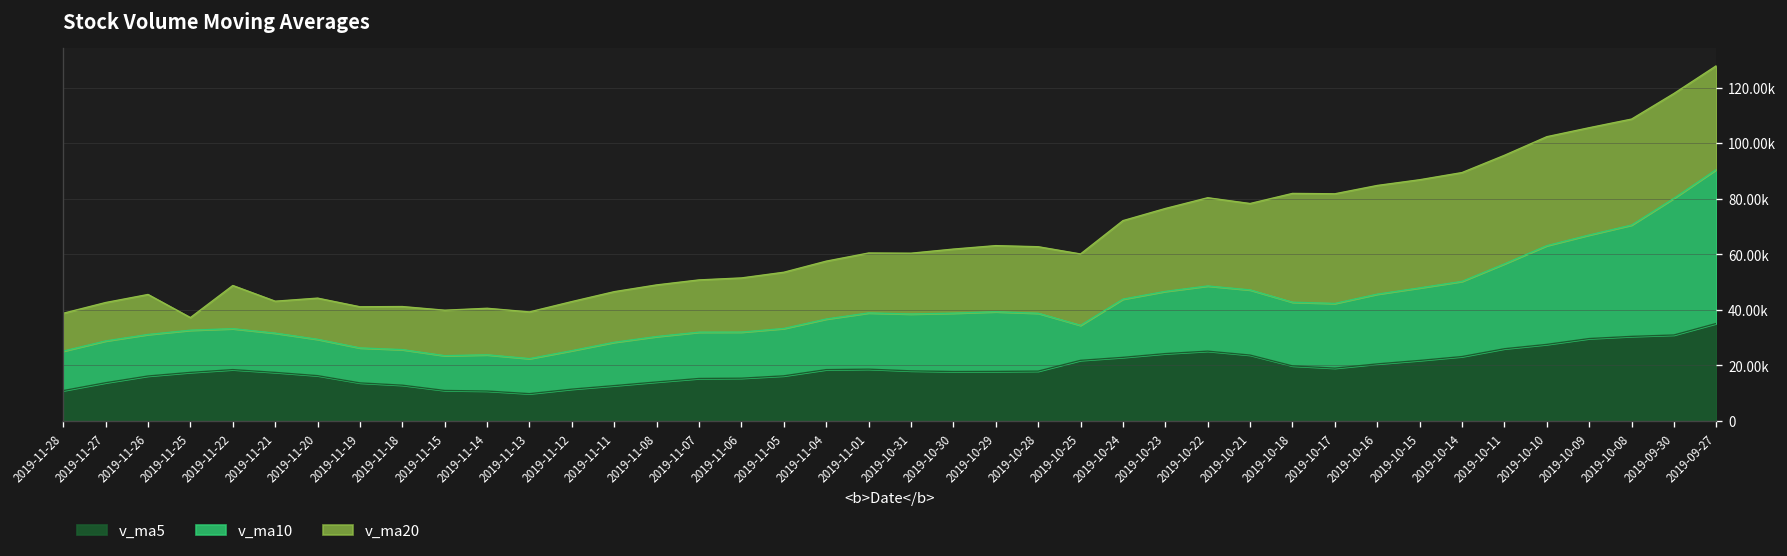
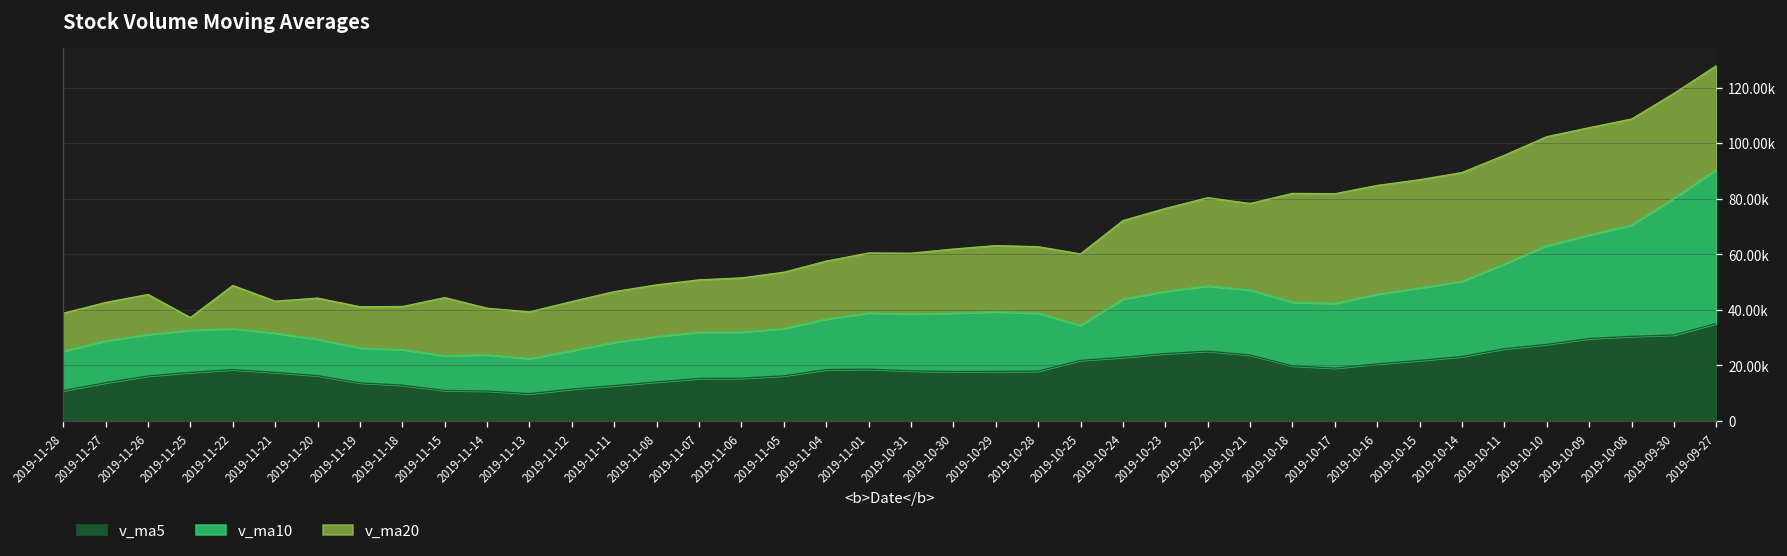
  {
    "v_ma10": {
      "2019-11-28": 14000,
      "2019-11-27": 15000,
      "2019-11-26": 15000,
      "2019-11-25": 15000,
      "2019-11-22": 15000,
      "2019-11-21": 14000,
      "2019-11-20": 13000,
      "2019-11-19": 13000,
      "2019-11-18": 13000,
      "2019-11-15": 13000,
      "2019-11-14": 13000,
      "2019-11-13": 13000,
      "2019-11-12": 14000,
      "2019-11-11": 16000,
      "2019-11-08": 16000,
      "2019-11-07": 17000,
      "2019-11-06": 17000,
      "2019-11-05": 17000,
      "2019-11-04": 18000,
      "2019-11-01": 20000,
      "2019-10-31": 20000,
      "2019-10-30": 21000,
      "2019-10-29": 21000,
      "2019-10-28": 21000,
      "2019-10-25": 13000,
      "2019-10-24": 21000,
      "2019-10-23": 22000,
      "2019-10-22": 23000,
      "2019-10-21": 23000,
      "2019-10-18": 23000,
      "2019-10-17": 23000,
      "2019-10-16": 25000,
      "2019-10-15": 26000,
      "2019-10-14": 27000,
      "2019-10-11": 31000,
      "2019-10-10": 36000,
      "2019-10-09": 37000,
      "2019-10-08": 40000,
      "2019-09-30": 49000,
      "2019-09-27": 55000
    },
    "v_ma20": {
      "2019-11-28": 14000,
      "2019-11-27": 14000,
      "2019-11-26": 14000,
      "2019-11-25": 5000,
      "2019-11-22": 16000,
      "2019-11-21": 11000,
      "2019-11-20": 15000,
      "2019-11-19": 15000,
      "2019-11-18": 16000,
-     "2019-11-15": 16000,
+     "2019-11-15": 21000,
      "2019-11-14": 17000,
      "2019-11-13": 17000,
      "2019-11-12": 18000,
      "2019-11-11": 18000,
      "2019-11-08": 19000,
      "2019-11-07": 19000,
      "2019-11-06": 19000,
      "2019-11-05": 20000,
      "2019-11-04": 21000,
      "2019-11-01": 22000,
      "2019-10-31": 22000,
      "2019-10-30": 23000,
      "2019-10-29": 24000,
      "2019-10-28": 24000,
      "2019-10-25": 26000,
      "2019-10-24": 28000,
      "2019-10-23": 30000,
      "2019-10-22": 32000,
      "2019-10-21": 31000,
      "2019-10-18": 39000,
      "2019-10-17": 39000,
      "2019-10-16": 39000,
      "2019-10-15": 39000,
      "2019-10-14": 39000,
      "2019-10-11": 39000,
      "2019-10-10": 39000,
      "2019-10-09": 39000,
      "2019-10-08": 38000,
      "2019-09-30": 38000,
      "2019-09-27": 37000
    }
  }
